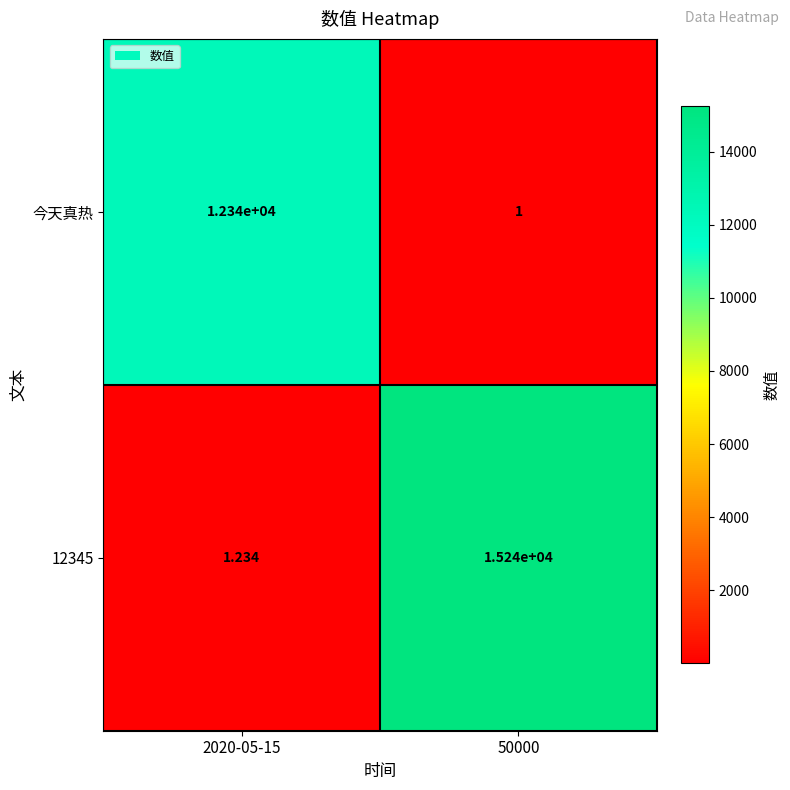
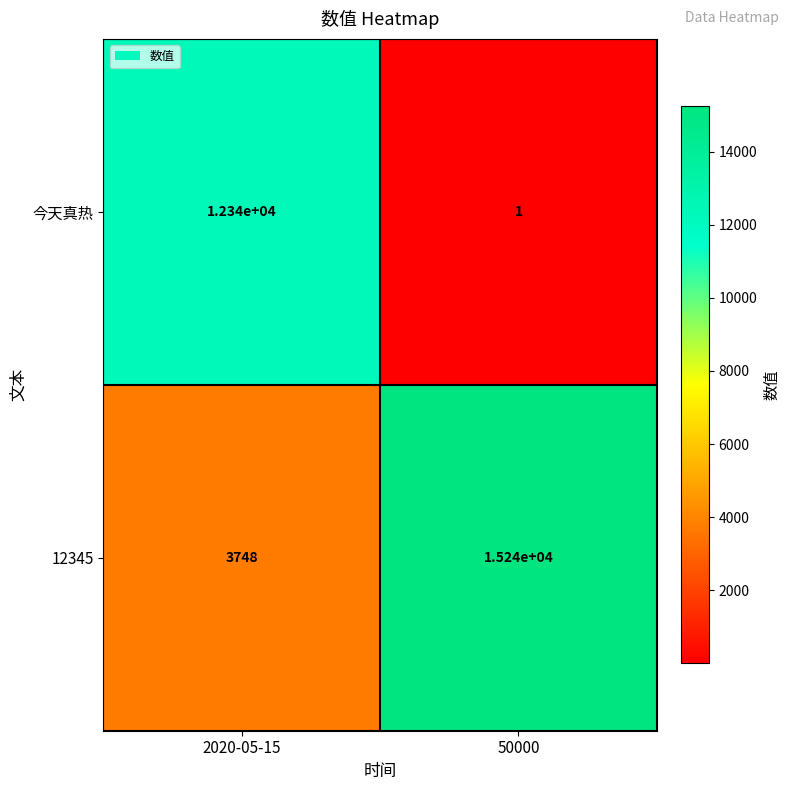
  {
    "今天真热": {
      "2020-05-15": "1.234e+04",
      "50000": "1"
    },
    "12345": {
-     "2020-05-15": "1.234",
+     "2020-05-15": "3748",
      "50000": "1.524e+04"
    }
  }
